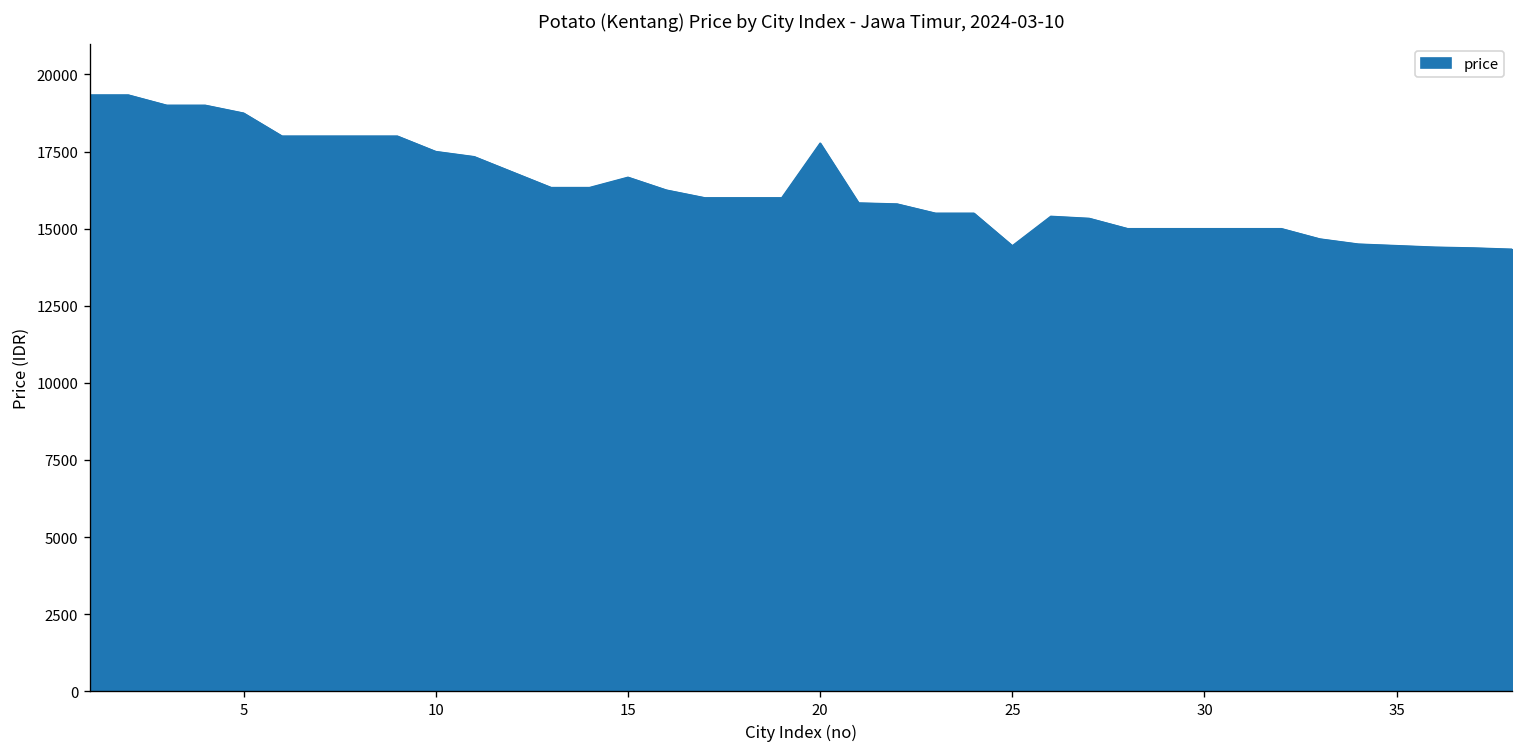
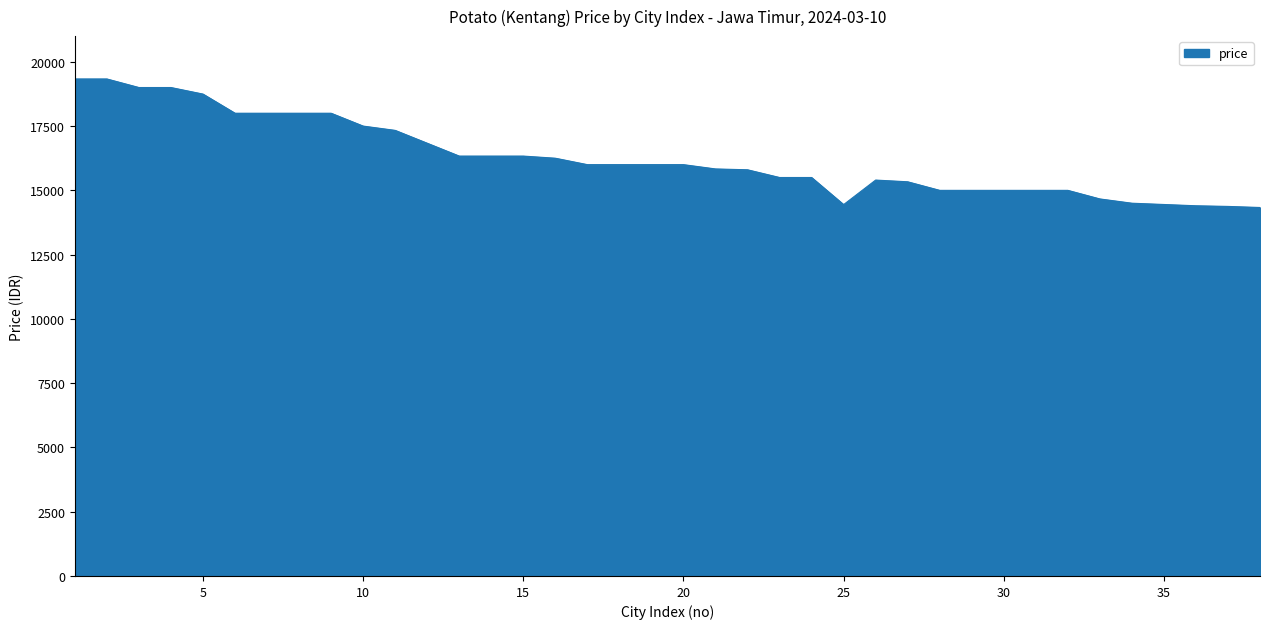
  {
    "5": 18700,
    "10": 17500,
-   "15": 16700,
-   "20": 17800,
+   "15": 16300,
+   "20": 16000,
    "25": 14400,
    "30": 15000,
    "35": 14500
  }
